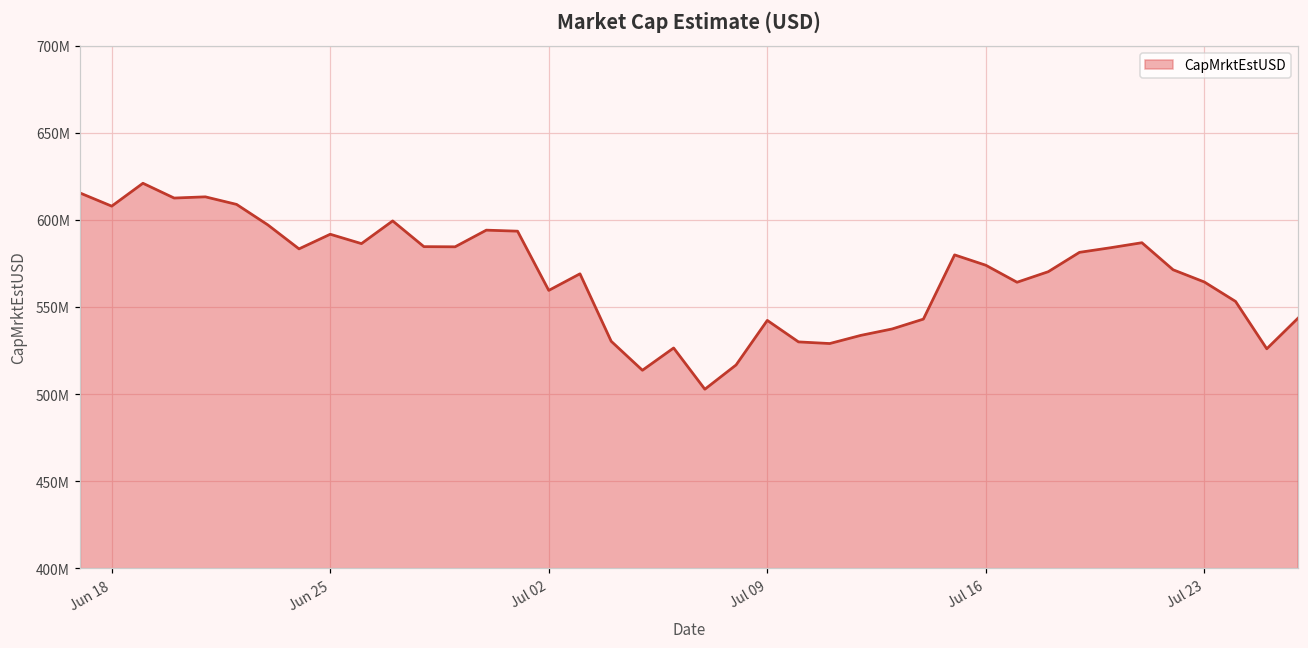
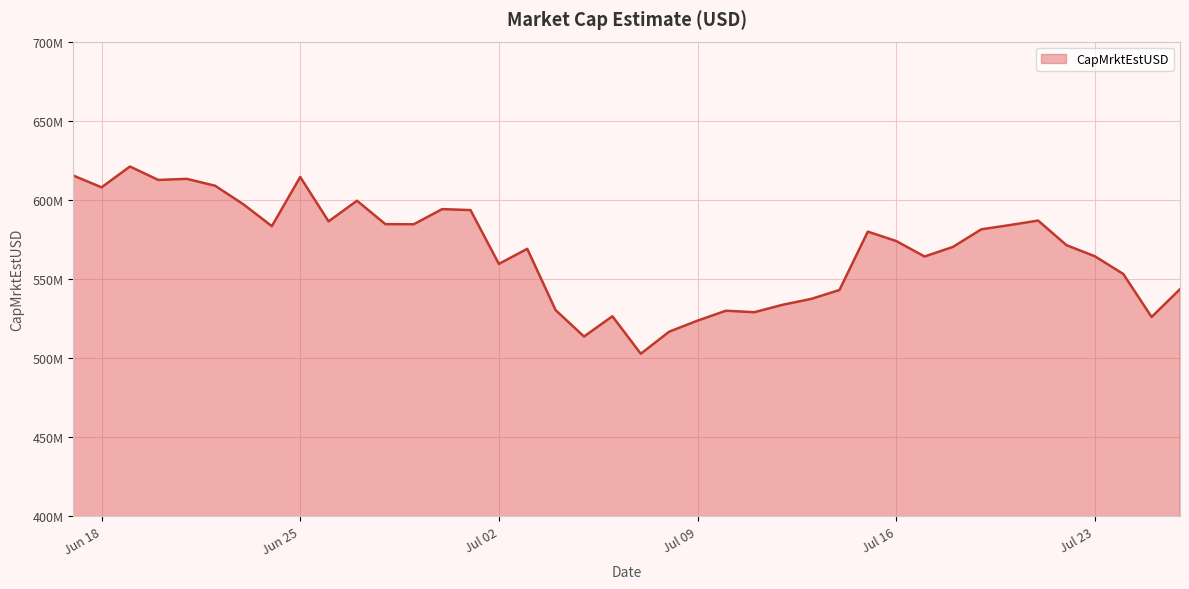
  {
    "Jun 18": 608000000,
-   "Jun 25": 592000000,
+   "Jun 25": 614000000,
    "Jul 02": 560000000,
-   "Jul 09": 542000000,
+   "Jul 09": 524000000,
    "Jul 16": 574000000,
    "Jul 23": 564000000
  }
